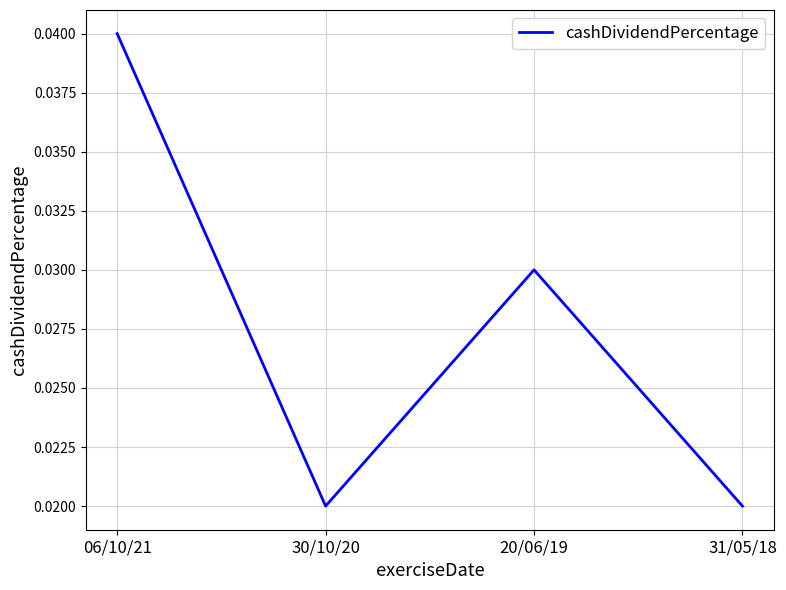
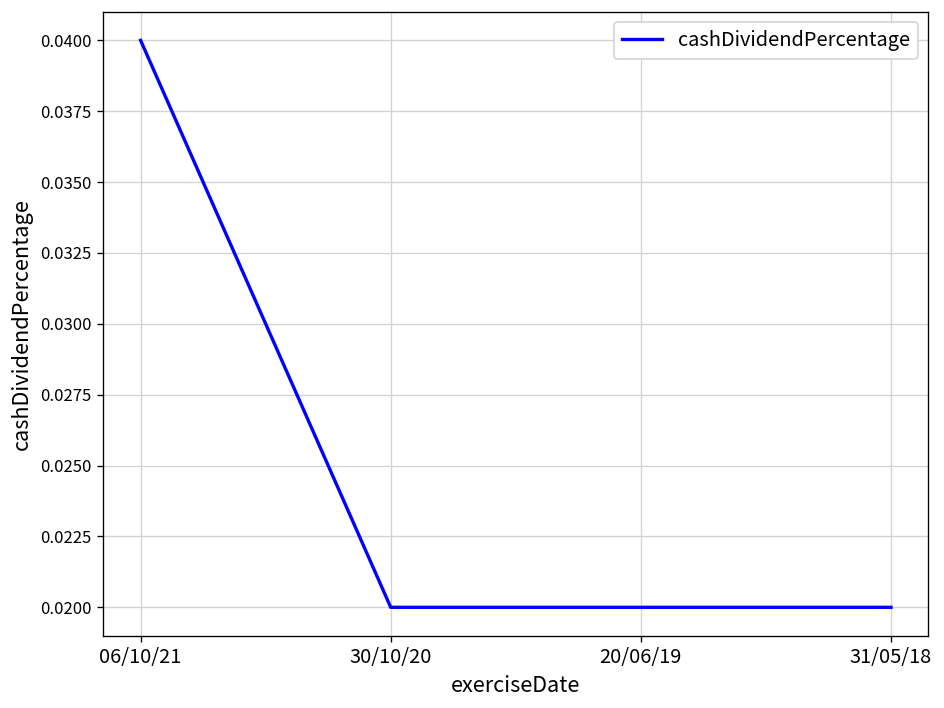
  {
    "06/10/21": 0.04,
    "30/10/20": 0.02,
-   "20/06/19": 0.03,
+   "20/06/19": 0.02,
    "31/05/18": 0.02
  }
